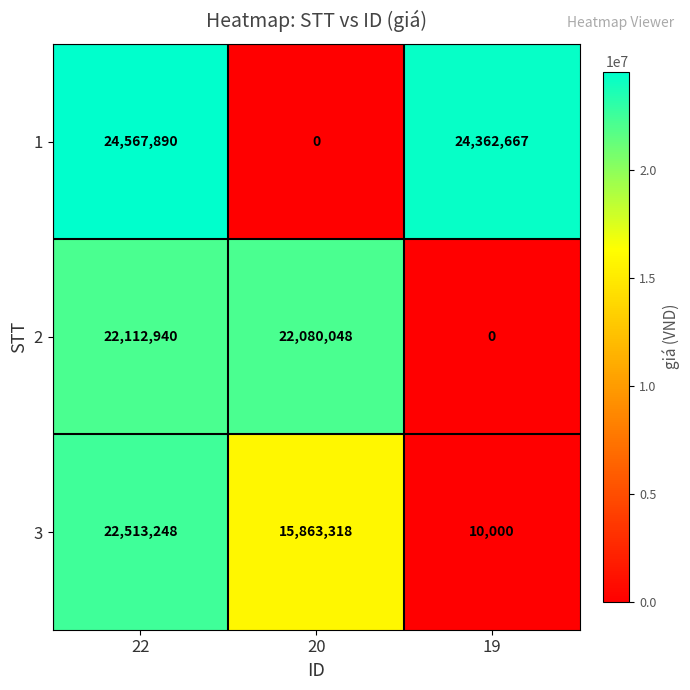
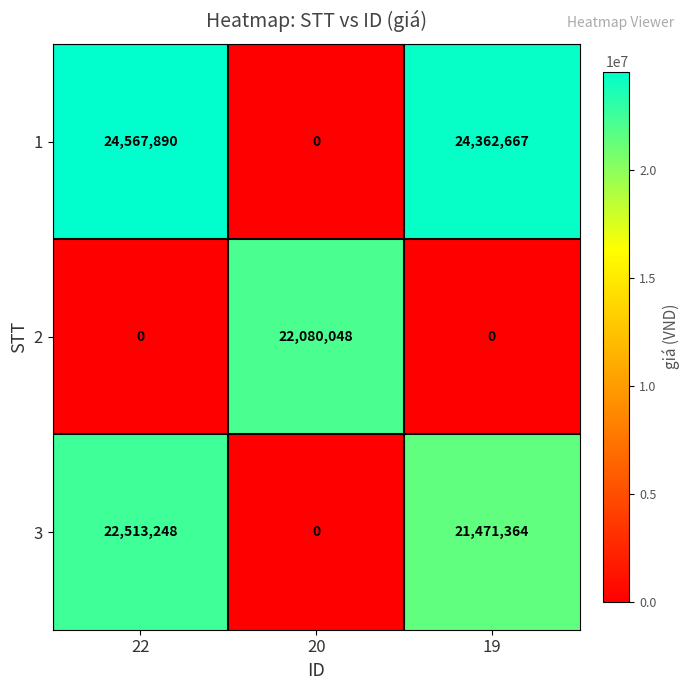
  {
    "1": {
      "22": "24,567,890",
      "20": "0",
      "19": "24,362,667"
    },
    "2": {
-     "22": "22,112,940",
+     "22": "0",
      "20": "22,080,048",
      "19": "0"
    },
    "3": {
      "22": "22,513,248",
-     "20": "15,863,318",
-     "19": "10,000"
+     "20": "0",
+     "19": "21,471,364"
    }
  }
